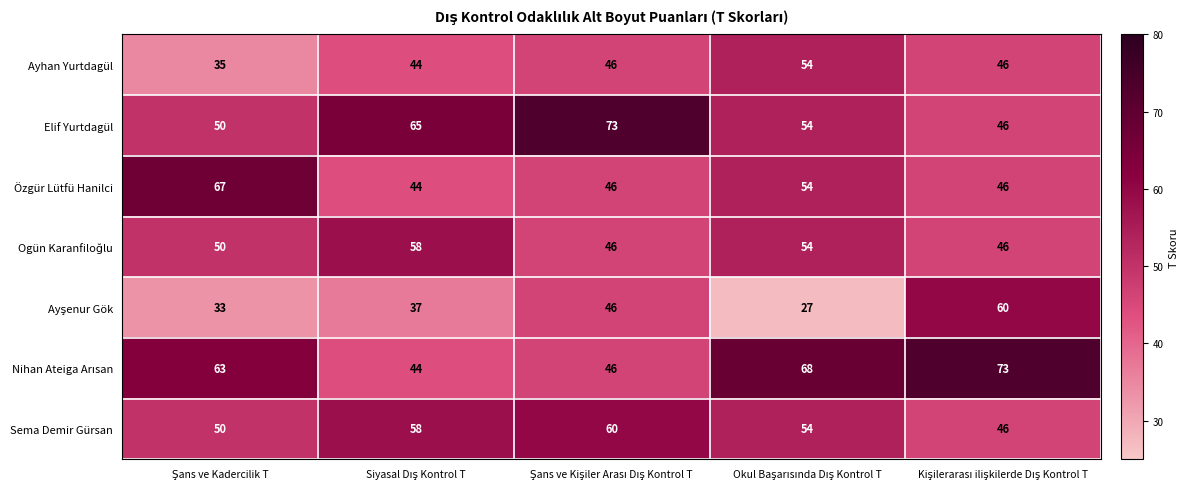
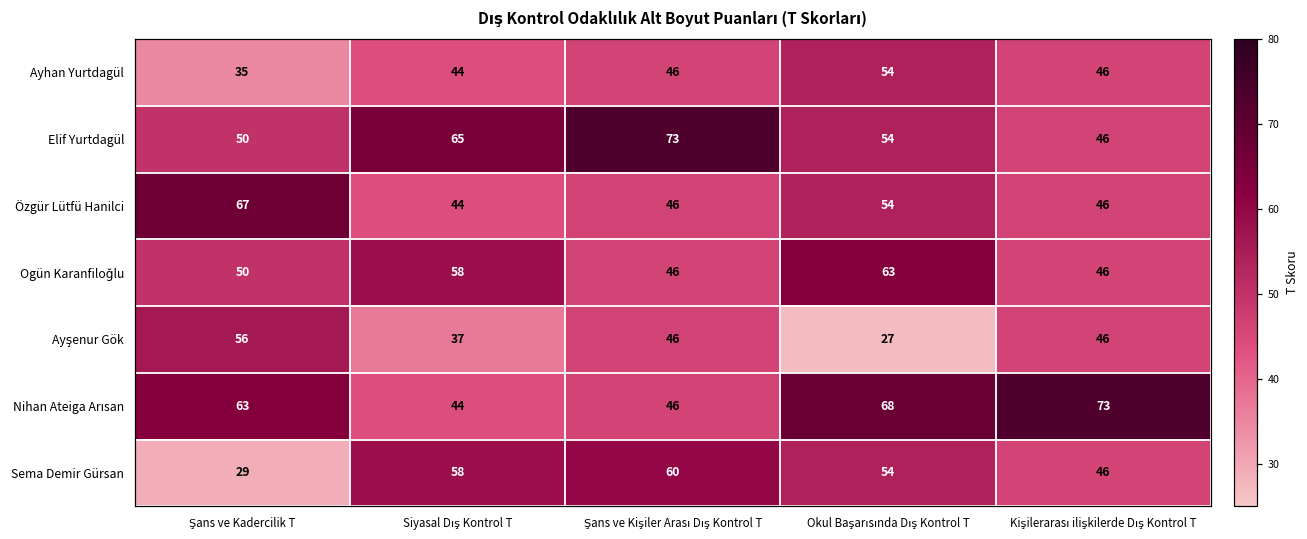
  {
    "Ayhan Yurtdagül": {
      "Şans ve Kadercilik T": 35,
      "Siyasal Dış Kontrol T": 44,
      "Şans ve Kişiler Arası Dış Kontrol T": 46,
      "Okul Başarısında Dış Kontrol T": 54,
      "Kişilerarası ilişkilerde Dış Kontrol T": 46
    },
    "Elif Yurtdagül": {
      "Şans ve Kadercilik T": 50,
      "Siyasal Dış Kontrol T": 65,
      "Şans ve Kişiler Arası Dış Kontrol T": 73,
      "Okul Başarısında Dış Kontrol T": 54,
      "Kişilerarası ilişkilerde Dış Kontrol T": 46
    },
    "Özgür Lütfü Hanilci": {
      "Şans ve Kadercilik T": 67,
      "Siyasal Dış Kontrol T": 44,
      "Şans ve Kişiler Arası Dış Kontrol T": 46,
      "Okul Başarısında Dış Kontrol T": 54,
      "Kişilerarası ilişkilerde Dış Kontrol T": 46
    },
    "Ogün Karanfiloğlu": {
      "Şans ve Kadercilik T": 50,
      "Siyasal Dış Kontrol T": 58,
      "Şans ve Kişiler Arası Dış Kontrol T": 46,
-     "Okul Başarısında Dış Kontrol T": 54,
+     "Okul Başarısında Dış Kontrol T": 63,
      "Kişilerarası ilişkilerde Dış Kontrol T": 46
    },
    "Ayşenur Gök": {
-     "Şans ve Kadercilik T": 33,
+     "Şans ve Kadercilik T": 56,
      "Siyasal Dış Kontrol T": 37,
      "Şans ve Kişiler Arası Dış Kontrol T": 46,
      "Okul Başarısında Dış Kontrol T": 27,
-     "Kişilerarası ilişkilerde Dış Kontrol T": 60
+     "Kişilerarası ilişkilerde Dış Kontrol T": 46
    },
    "Nihan Ateiga Arısan": {
      "Şans ve Kadercilik T": 63,
      "Siyasal Dış Kontrol T": 44,
      "Şans ve Kişiler Arası Dış Kontrol T": 46,
      "Okul Başarısında Dış Kontrol T": 68,
      "Kişilerarası ilişkilerde Dış Kontrol T": 73
    },
    "Sema Demir Gürsan": {
-     "Şans ve Kadercilik T": 50,
+     "Şans ve Kadercilik T": 29,
      "Siyasal Dış Kontrol T": 58,
      "Şans ve Kişiler Arası Dış Kontrol T": 60,
      "Okul Başarısında Dış Kontrol T": 54,
      "Kişilerarası ilişkilerde Dış Kontrol T": 46
    }
  }
